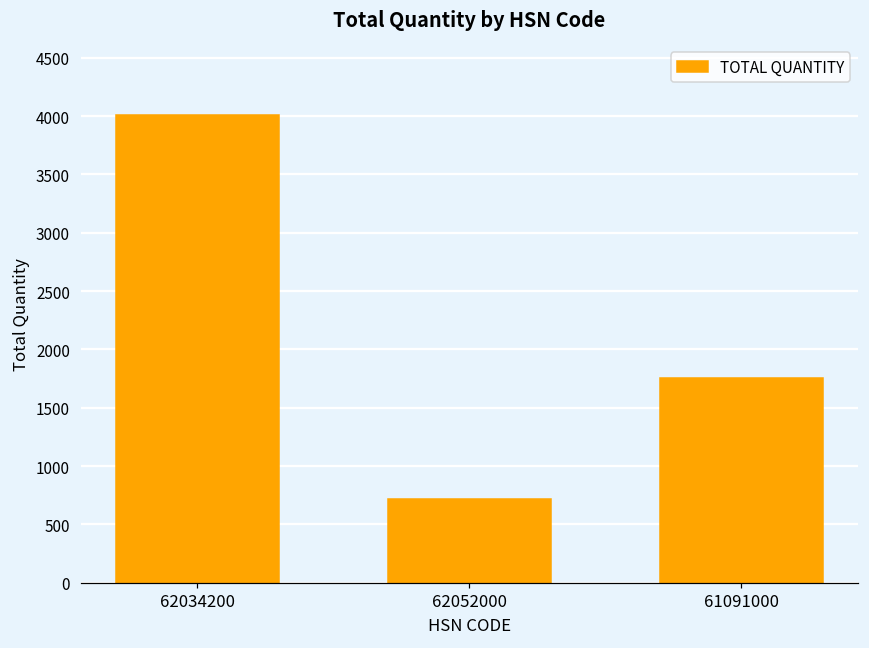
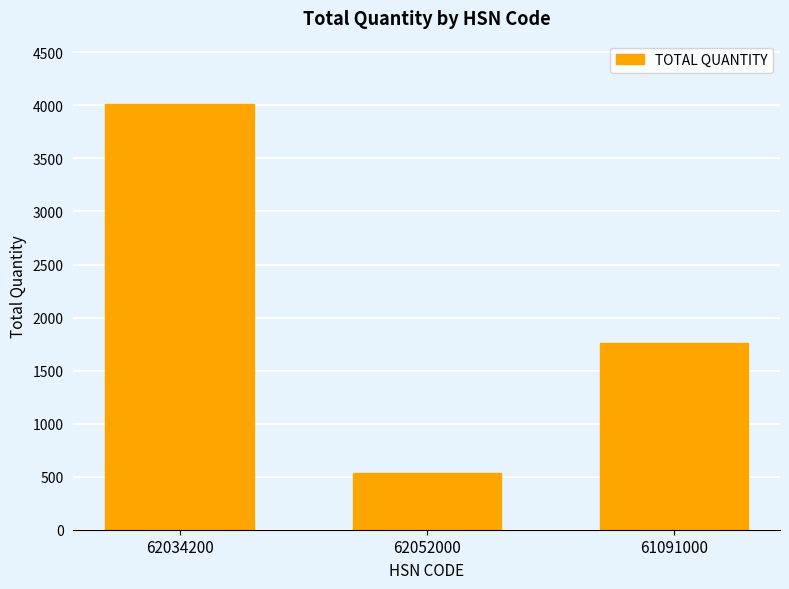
  {
    "62034200": 4010,
-   "62052000": 720,
+   "62052000": 540,
    "61091000": 1760
  }
